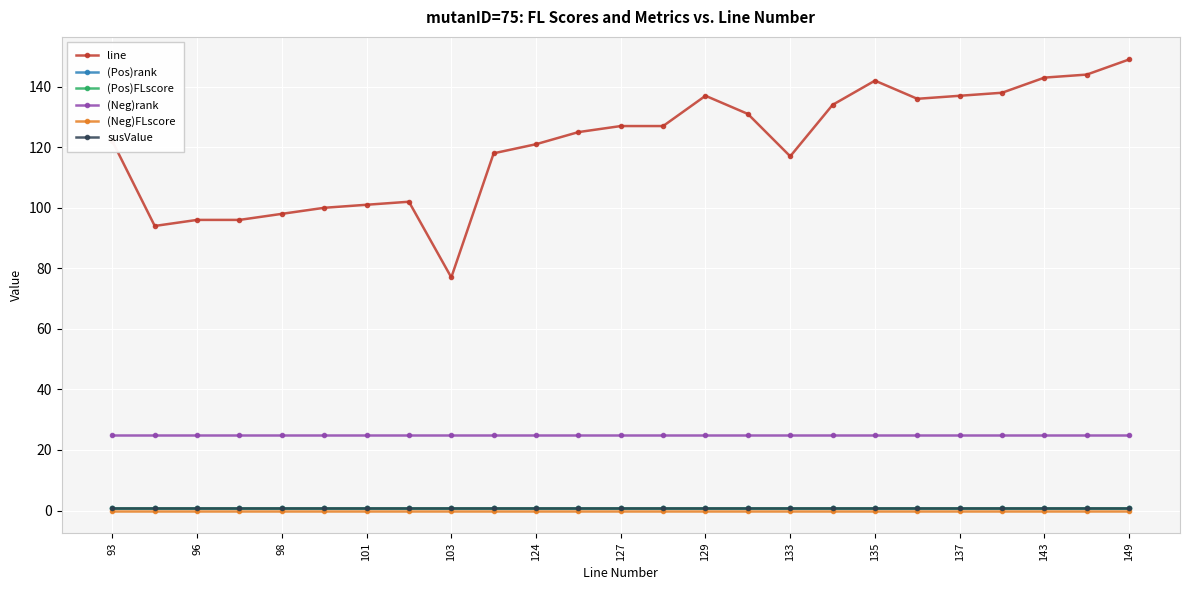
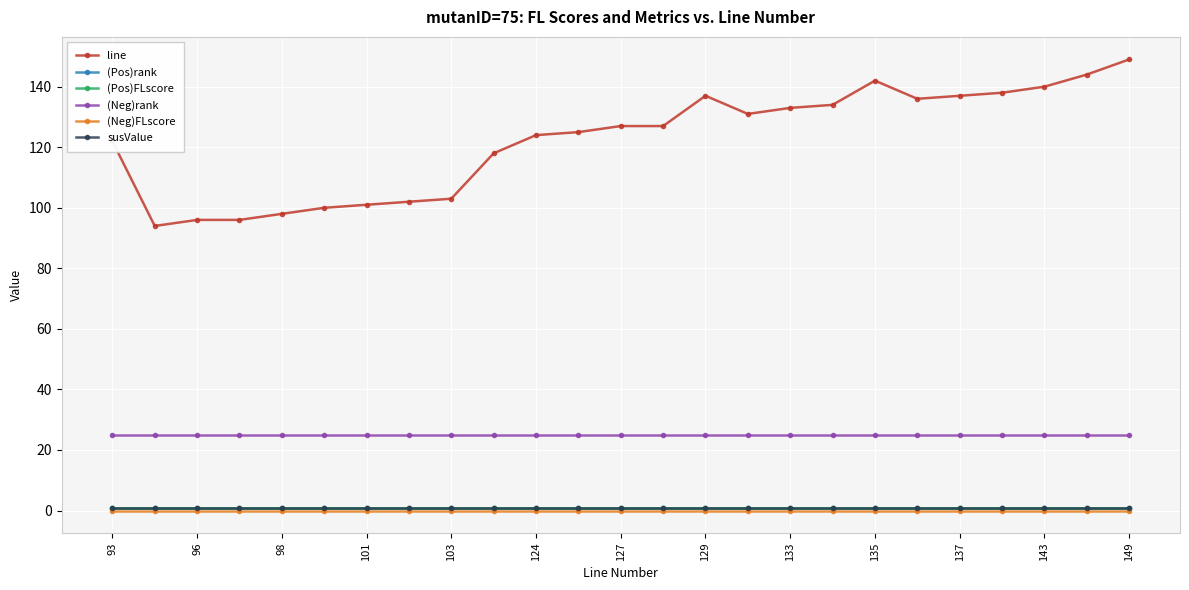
  {
    "line": {
      "98": 98,
      "101": 101,
-     "103": 77,
-     "124": 121,
+     "103": 103,
+     "124": 124,
      "129": 137,
-     "133": 117,
+     "133": 133,
      "135": 142,
      "137": 137,
-     "143": 143,
+     "143": 140,
      "149": 149
    },
    "susValue": {
      "93": 1,
      "98": 1,
      "101": 1,
      "103": 1,
      "124": 1,
      "129": 1,
      "133": 1,
      "135": 1,
      "137": 1,
      "143": 1,
      "149": 1
    },
    "(Neg)rank": {
      "93": 25,
      "98": 25,
      "101": 25,
      "103": 25,
      "124": 25,
      "129": 25,
      "133": 25,
      "135": 25,
      "137": 25,
      "143": 25,
      "149": 25
    },
    "(Neg)FLscore": {
      "93": 0,
      "98": 0,
      "101": 0,
      "103": 0,
      "124": 0,
      "129": 0,
      "133": 0,
      "135": 0,
      "137": 0,
      "143": 0,
      "149": 0
    }
  }
